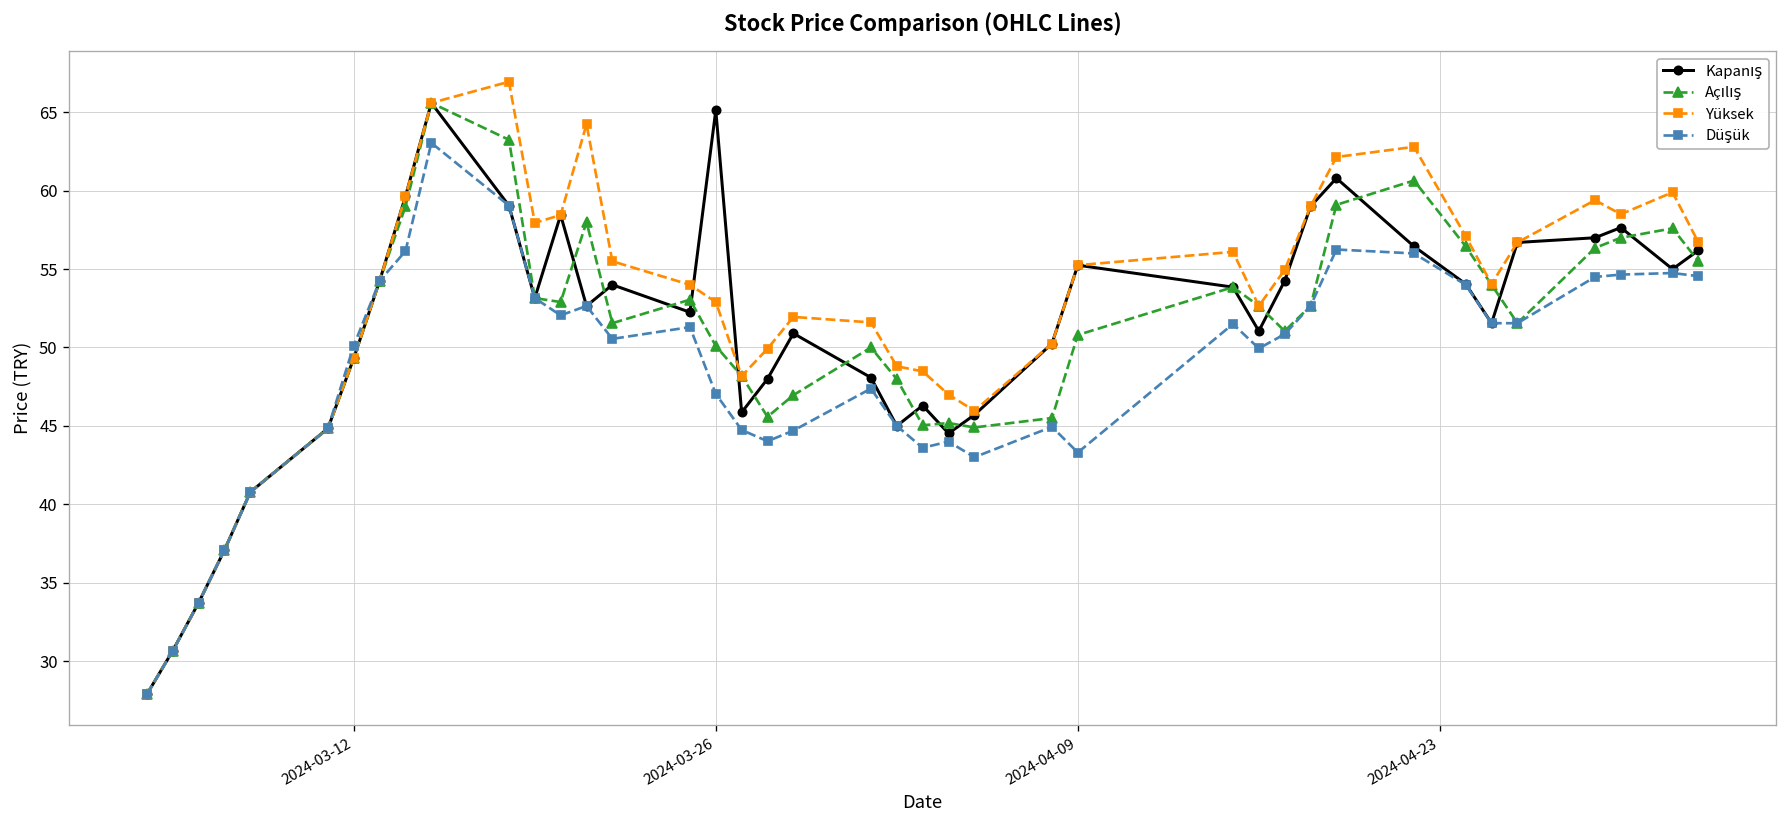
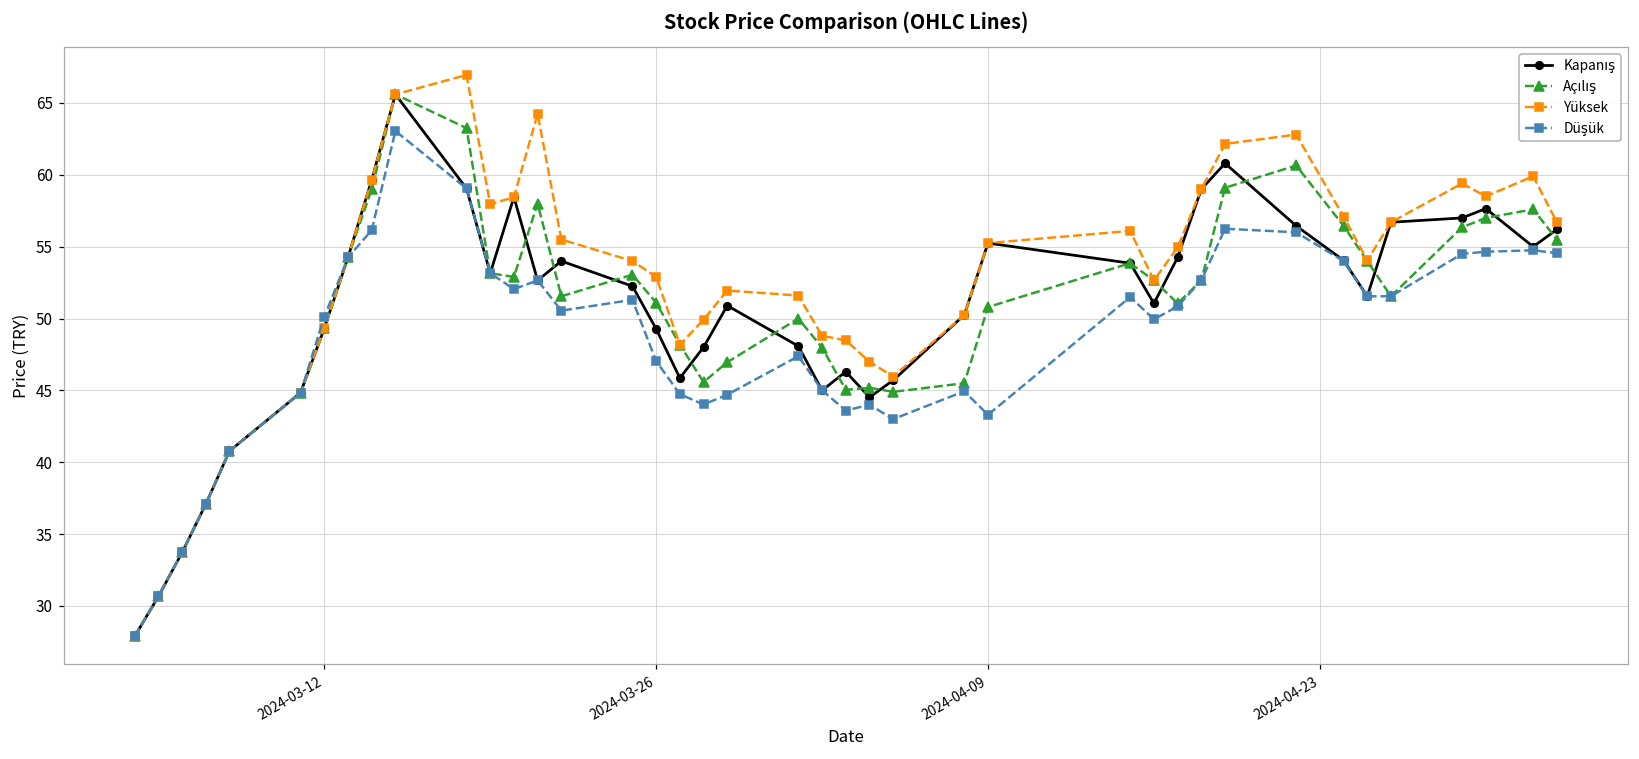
  {
    "Kapanış": {
-     "2024-03-26": 65.1
+     "2024-03-26": 49.3
    },
    "Açılış": {
-     "2024-03-26": 50.1,
+     "2024-03-26": 51.1,
      "2024-04-09": 50.8
    },
    "Yüksek": {
      "2024-03-26": 52.9
    },
    "Düşük": {
      "2024-03-12": 50.1,
      "2024-03-26": 47.0,
      "2024-04-09": 43.3
    }
  }
